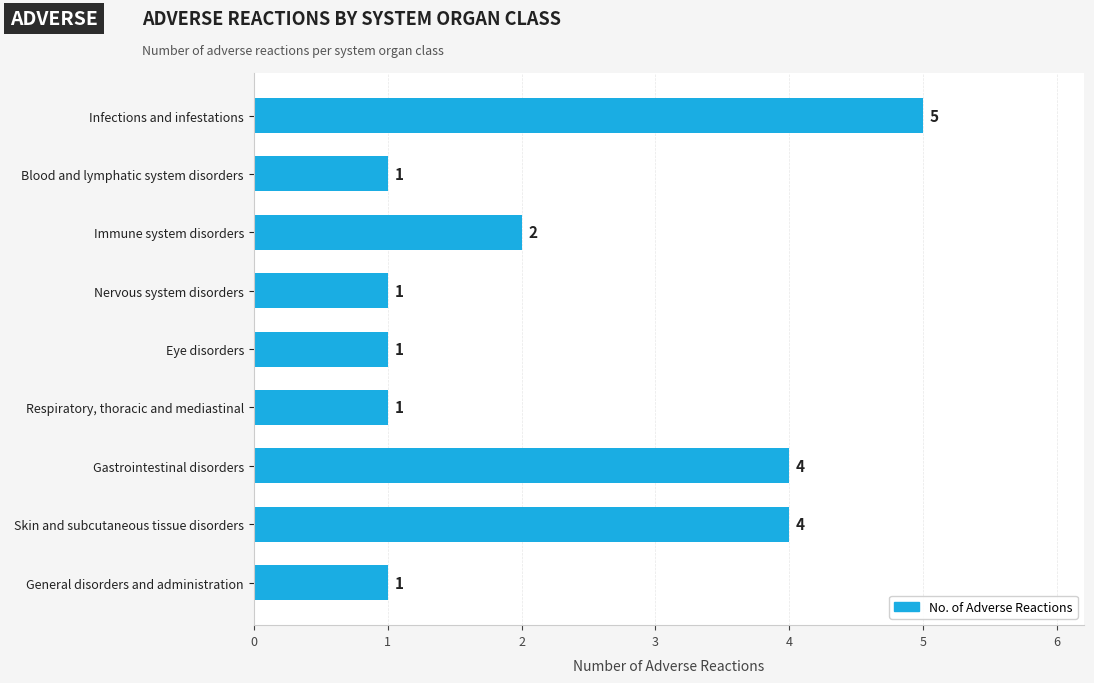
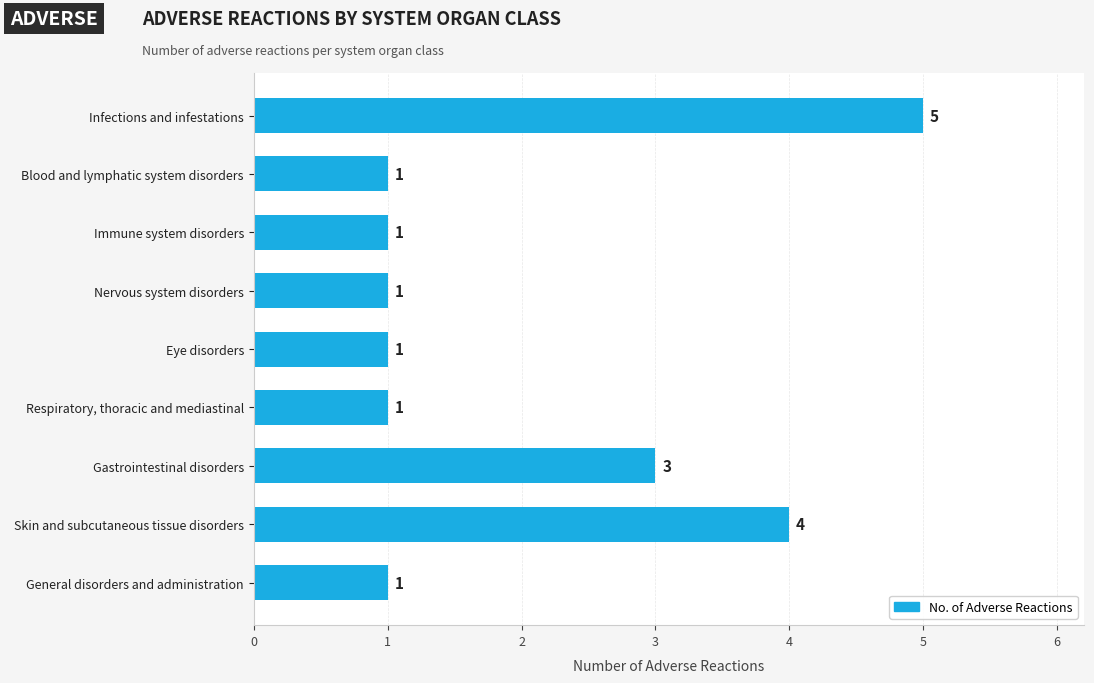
  {
    "Infections and infestations": 5,
    "Blood and lymphatic system disorders": 1,
-   "Immune system disorders": 2,
+   "Immune system disorders": 1,
    "Nervous system disorders": 1,
    "Eye disorders": 1,
    "Respiratory, thoracic and mediastinal": 1,
-   "Gastrointestinal disorders": 4,
+   "Gastrointestinal disorders": 3,
    "Skin and subcutaneous tissue disorders": 4,
    "General disorders and administration": 1
  }
